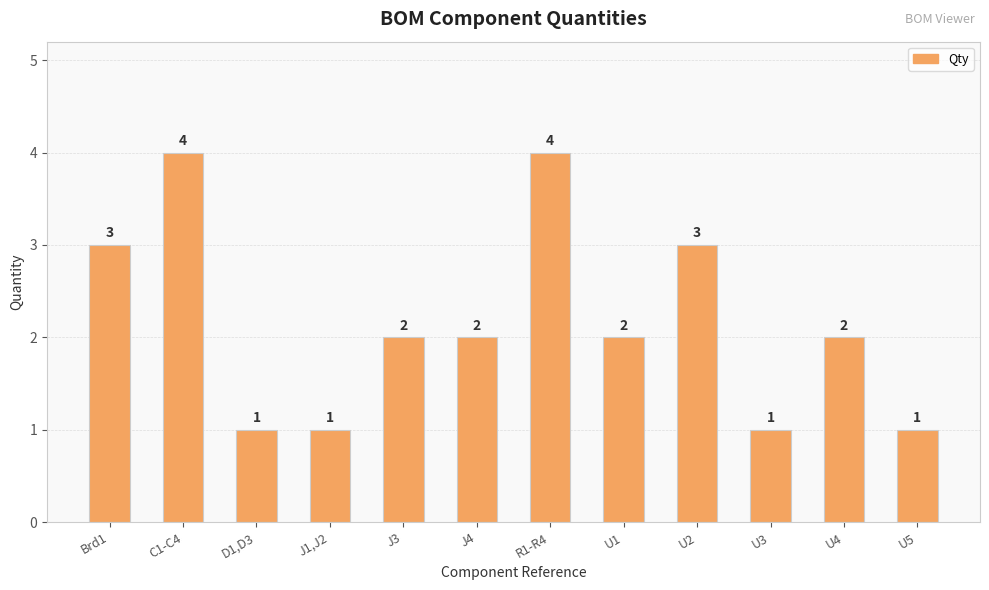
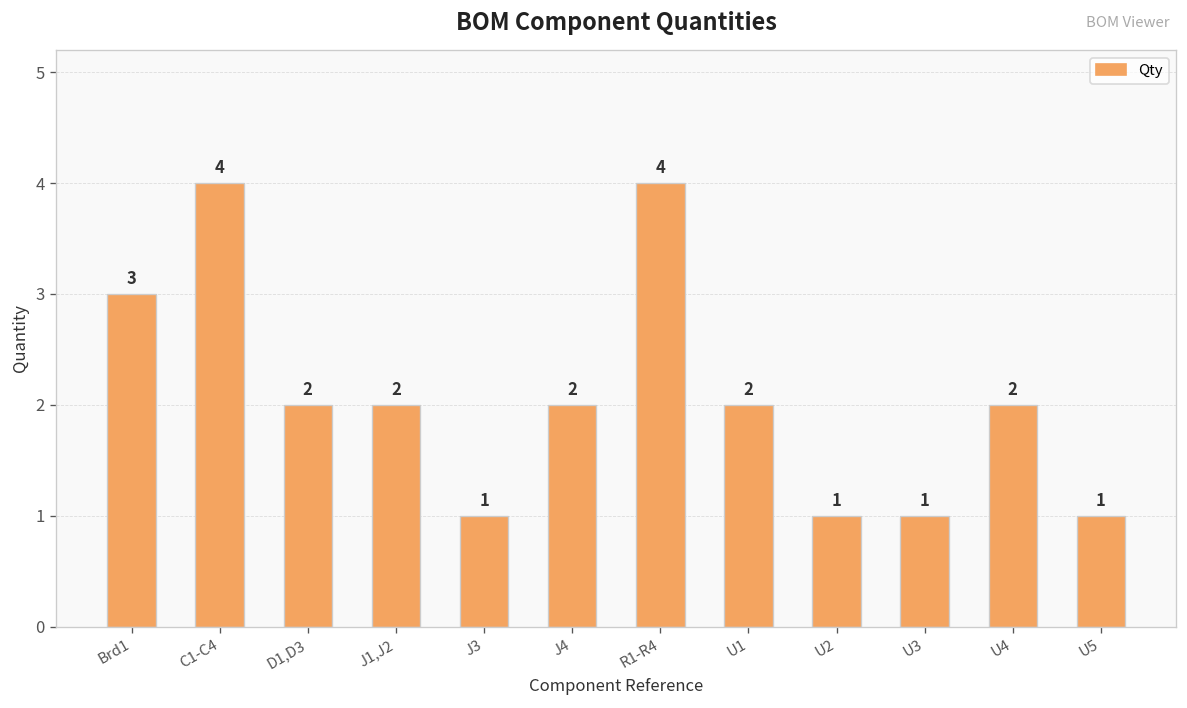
  {
    "Brd1": 3,
    "C1-C4": 4,
-   "D1,D3": 1,
-   "J1,J2": 1,
-   "J3": 2,
+   "D1,D3": 2,
+   "J1,J2": 2,
+   "J3": 1,
    "J4": 2,
    "R1-R4": 4,
    "U1": 2,
-   "U2": 3,
+   "U2": 1,
    "U3": 1,
    "U4": 2,
    "U5": 1
  }
